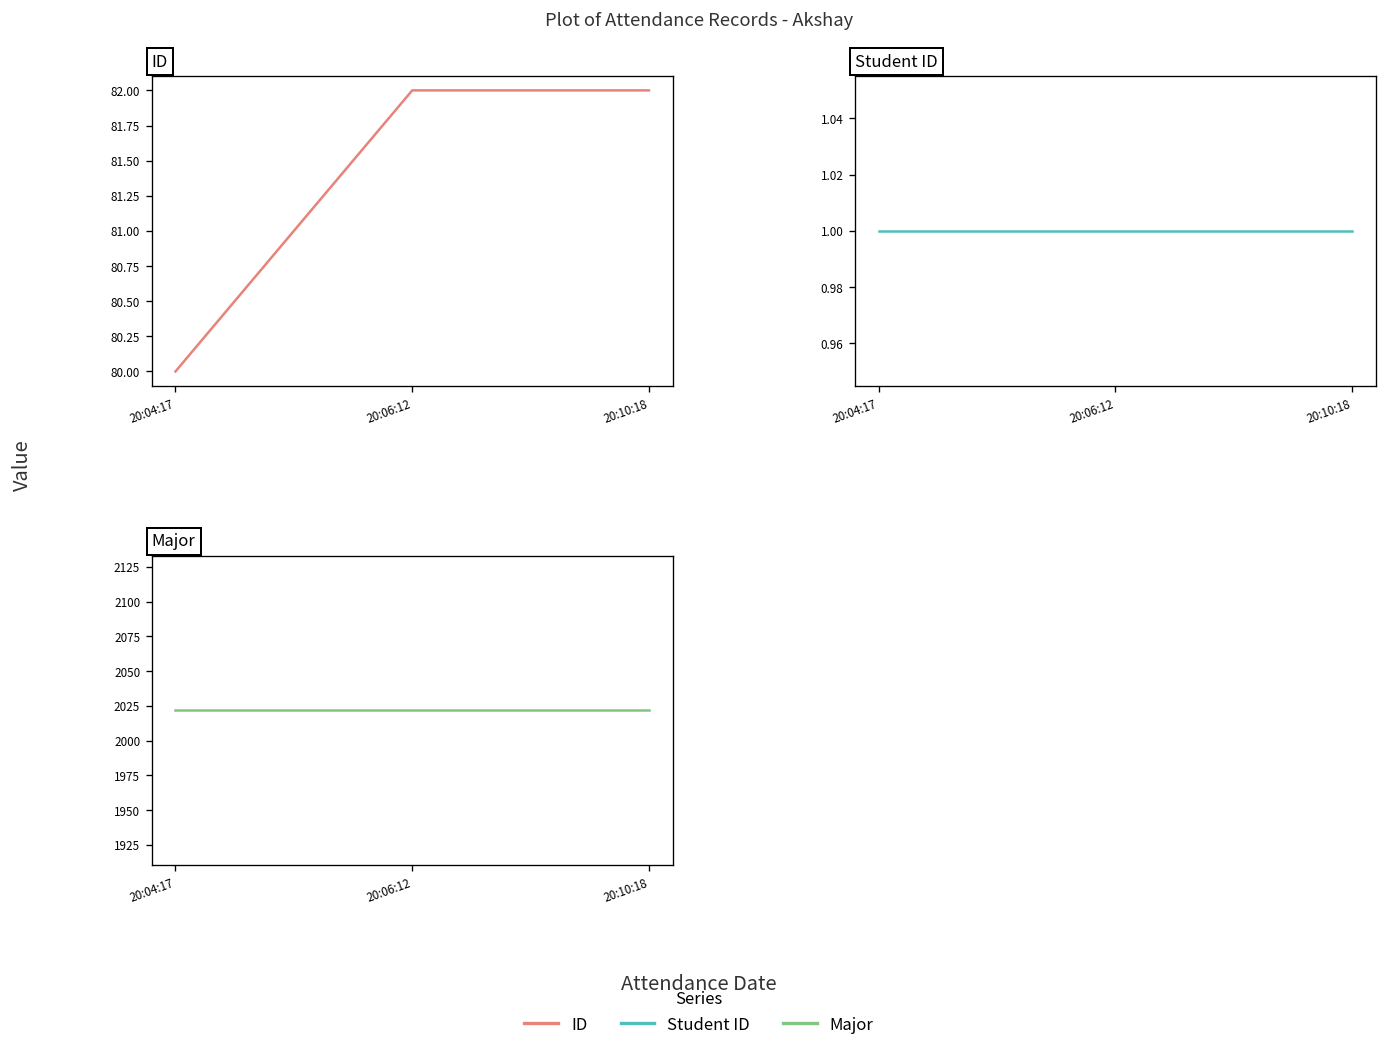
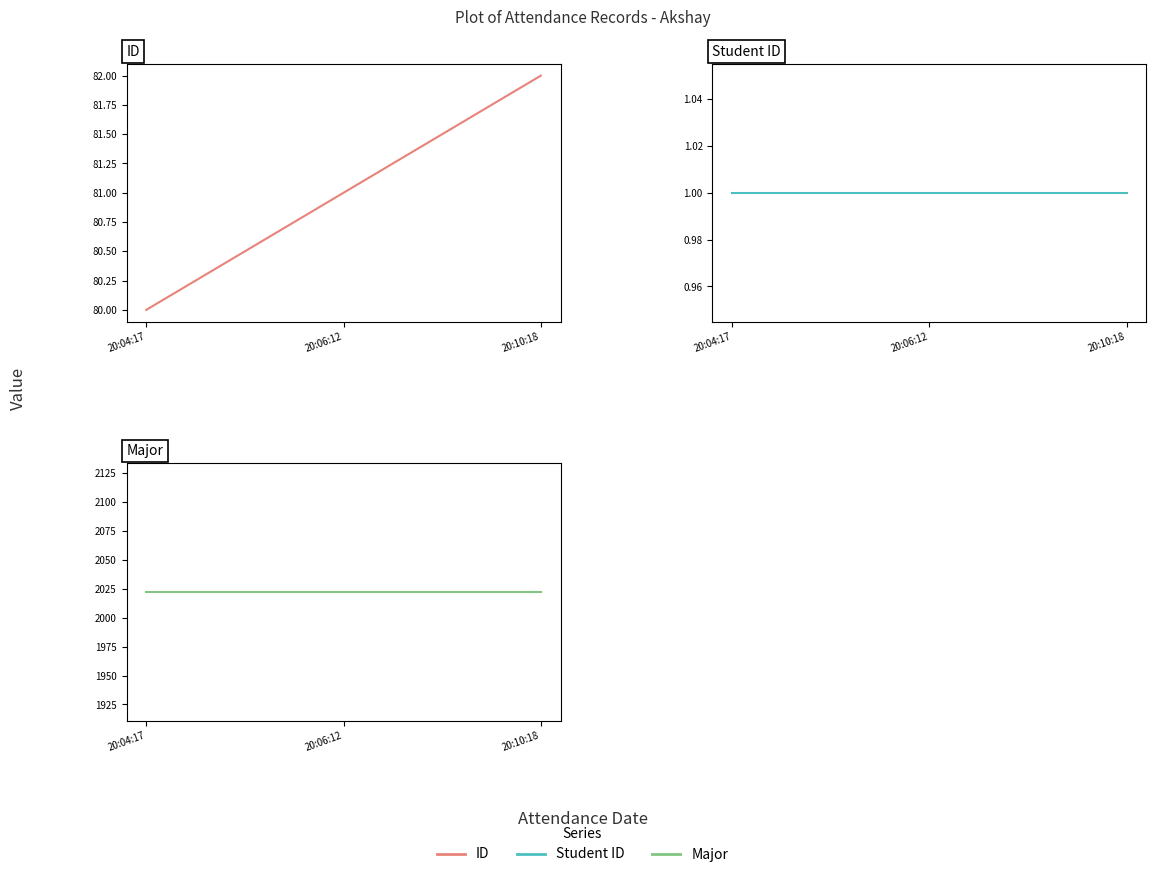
  {
    "ID": {
      "20:04:17": 80,
-     "20:06:12": 82,
+     "20:06:12": 81,
      "20:10:18": 82
    },
    "Student ID": {
      "20:04:17": 1.000,
      "20:06:12": 1.000,
      "20:10:18": 1.000
    },
    "Major": {
      "20:04:17": 2022,
      "20:06:12": 2022,
      "20:10:18": 2022
    }
  }
